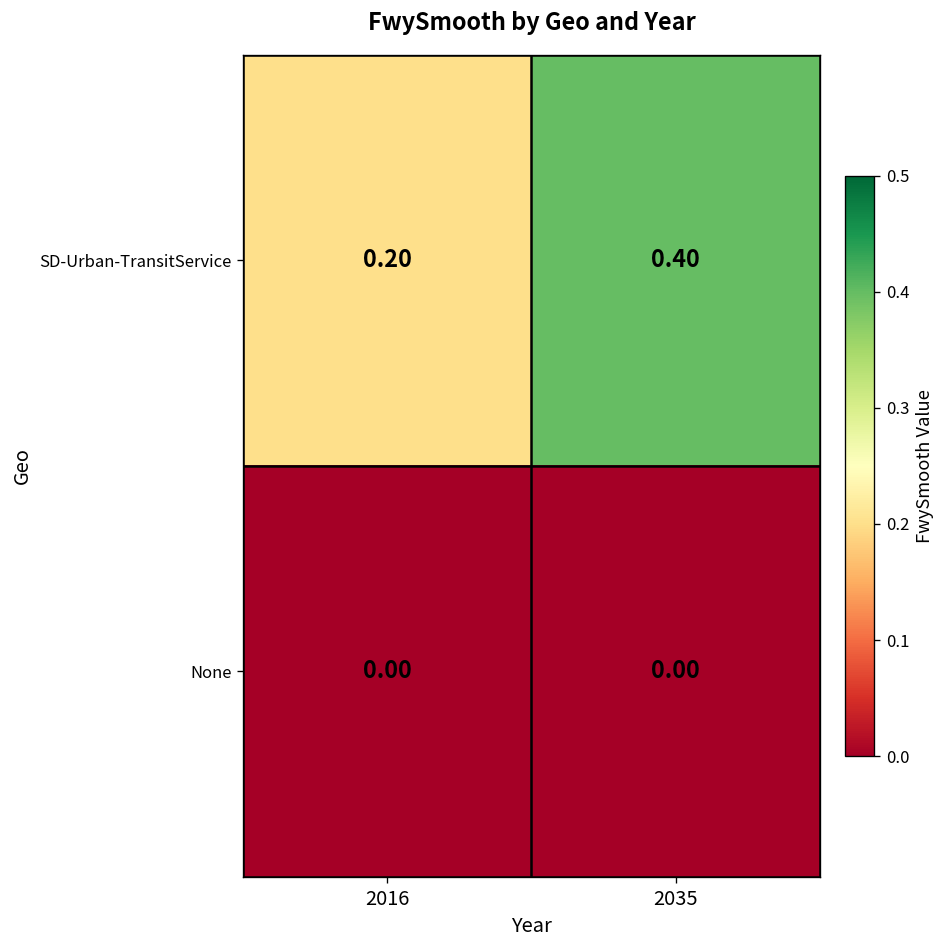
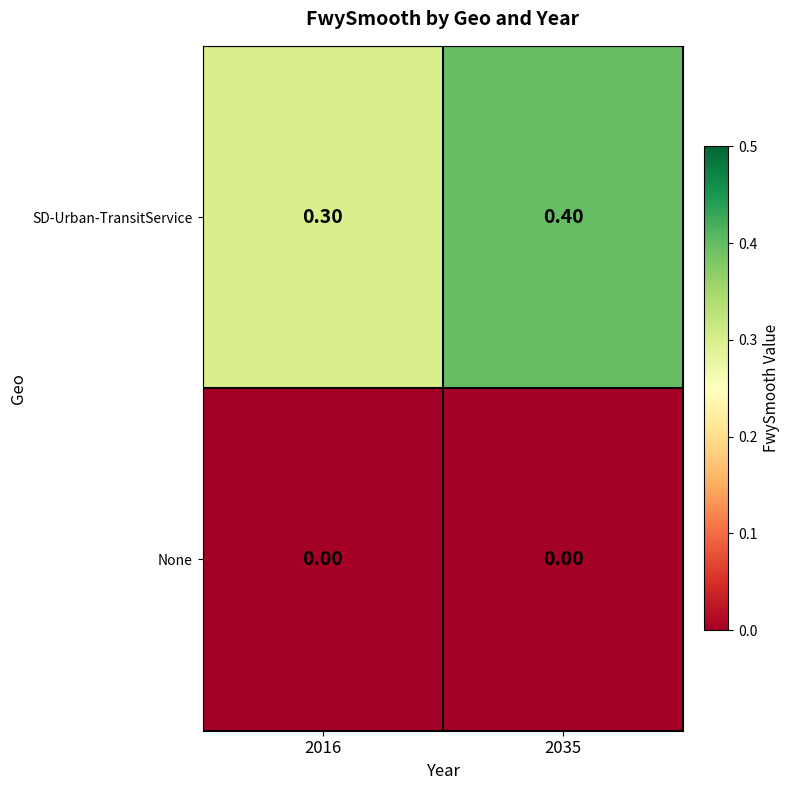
  {
    "SD-Urban-TransitService": {
-     "2016": 0.20,
+     "2016": 0.30,
      "2035": 0.40
    },
    "None": {
      "2016": 0.00,
      "2035": 0.00
    }
  }
